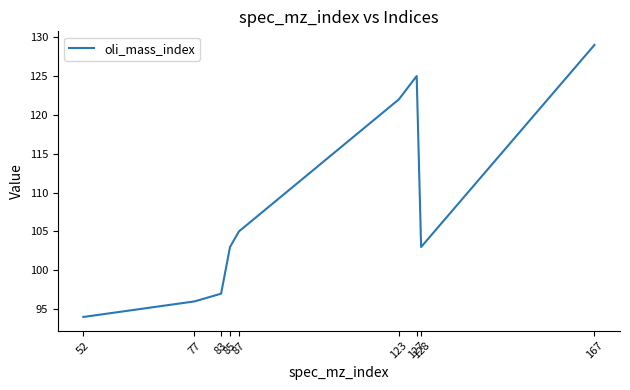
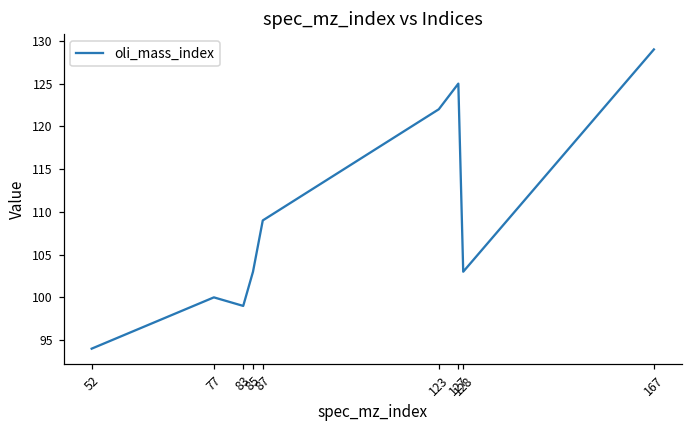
  {
    "52": 94,
-   "77": 96,
-   "83": 97,
+   "77": 100,
+   "83": 99,
    "85": 103,
-   "87": 105,
+   "87": 109,
    "123": 122,
    "127": 125,
    "128": 103,
    "167": 129
  }
